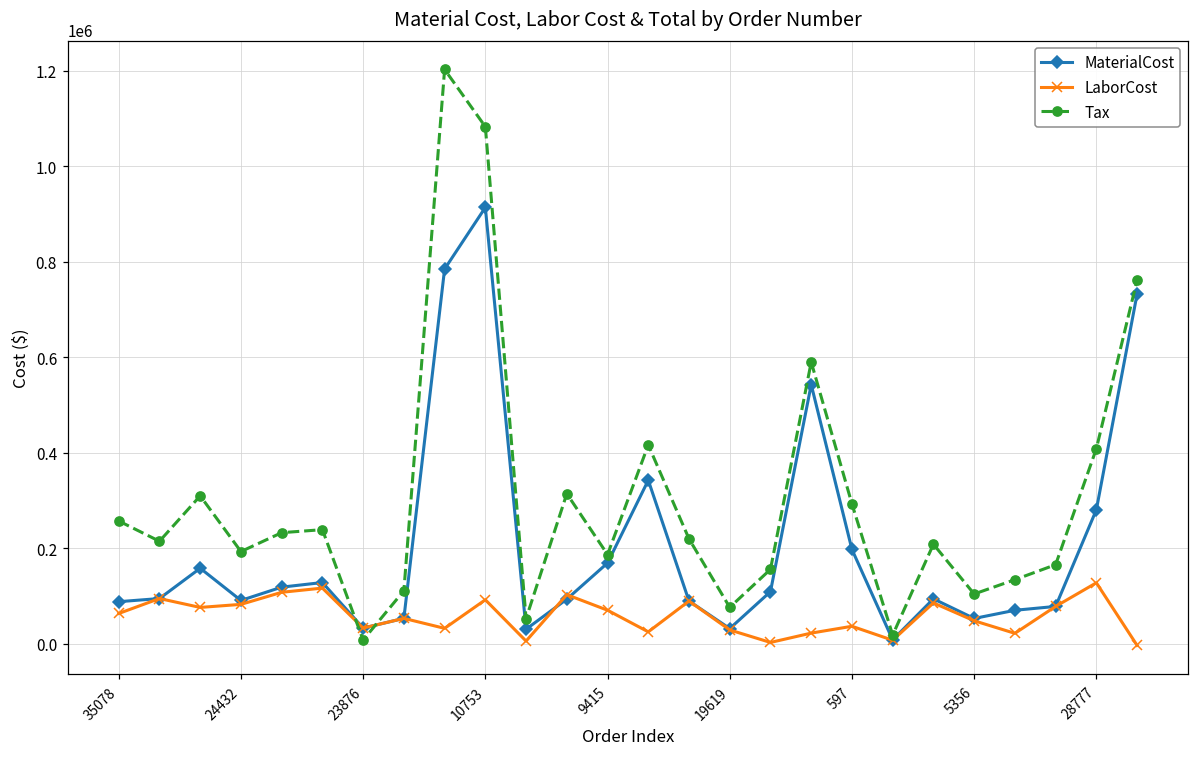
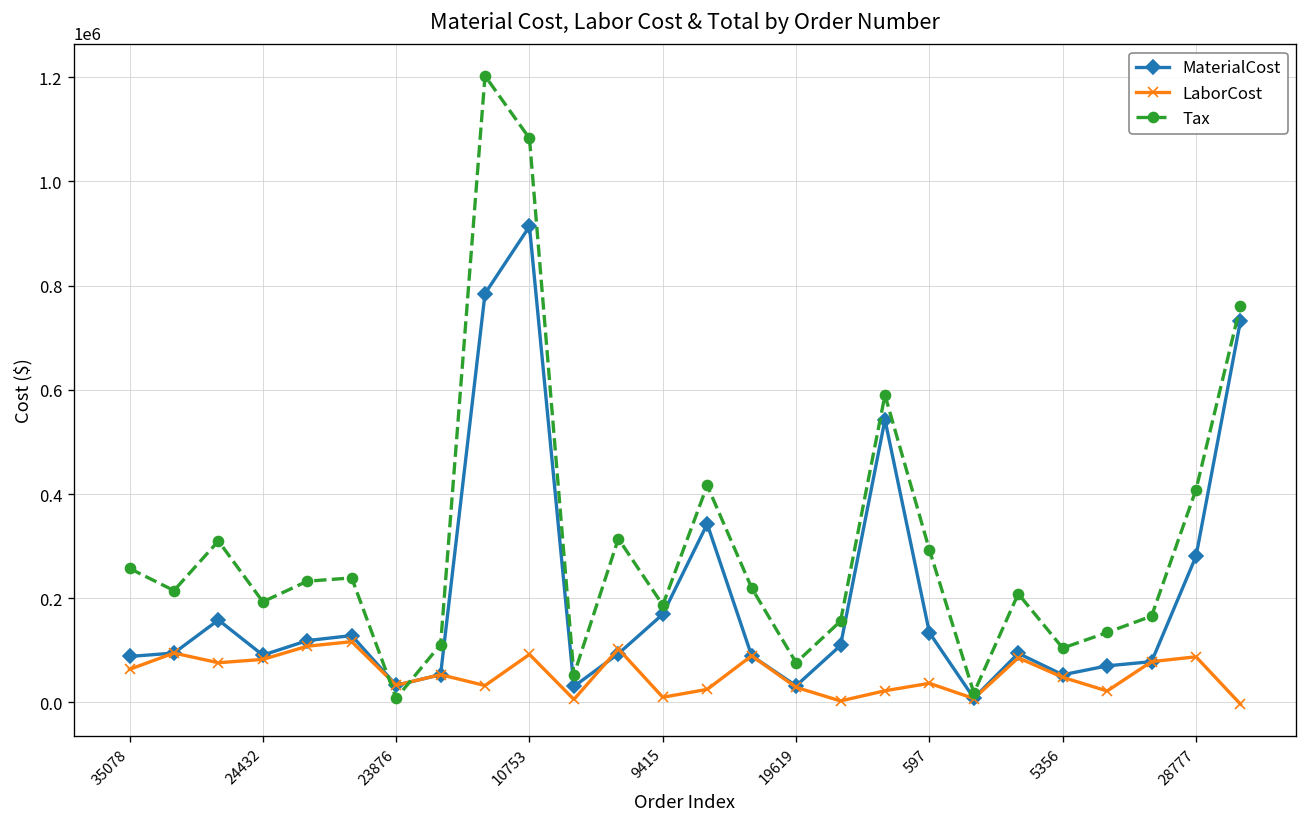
  {
    "MaterialCost": {
      "35078": 90000,
      "24432": 90000,
      "10753": 910000,
      "9415": 170000,
-     "597": 200000,
+     "597": 130000,
      "28777": 280000
    },
    "LaborCost": {
      "35078": 60000,
      "24432": 80000,
      "10753": 90000,
-     "9415": 70000,
+     "9415": 10000,
      "597": 40000,
-     "28777": 130000
+     "28777": 90000
    },
    "Tax": {
      "35078": 260000,
      "24432": 190000,
      "23876": 10000,
      "10753": 1080000,
      "9415": 190000,
      "19619": 80000,
      "597": 290000,
      "5356": 100000,
      "28777": 410000
    }
  }
